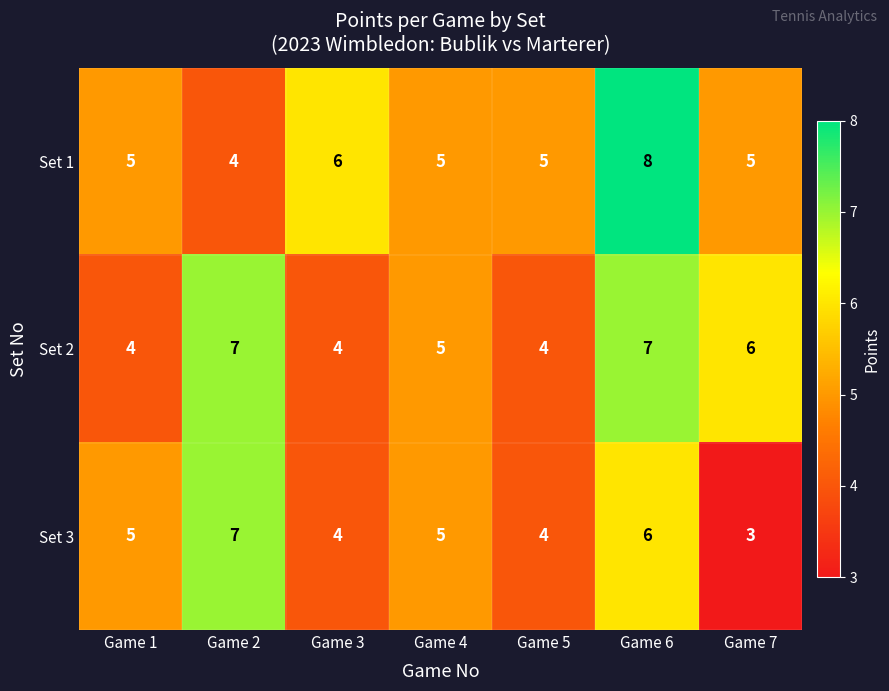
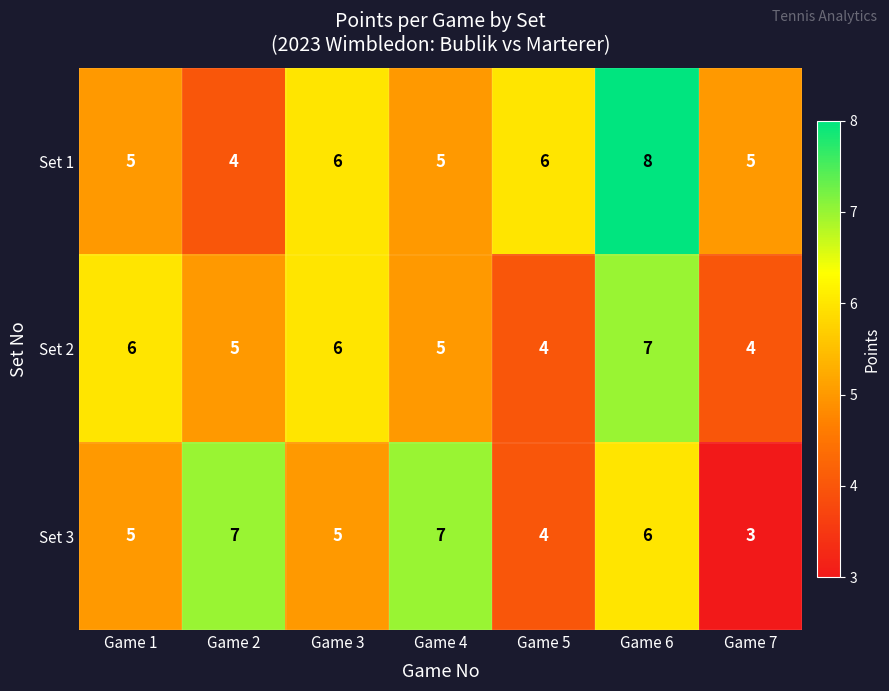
  {
    "Set 1": {
      "Game 1": 5,
      "Game 2": 4,
      "Game 3": 6,
      "Game 4": 5,
-     "Game 5": 5,
+     "Game 5": 6,
      "Game 6": 8,
      "Game 7": 5
    },
    "Set 2": {
-     "Game 1": 4,
-     "Game 2": 7,
-     "Game 3": 4,
+     "Game 1": 6,
+     "Game 2": 5,
+     "Game 3": 6,
      "Game 4": 5,
      "Game 5": 4,
      "Game 6": 7,
-     "Game 7": 6
+     "Game 7": 4
    },
    "Set 3": {
      "Game 1": 5,
      "Game 2": 7,
-     "Game 3": 4,
-     "Game 4": 5,
+     "Game 3": 5,
+     "Game 4": 7,
      "Game 5": 4,
      "Game 6": 6,
      "Game 7": 3
    }
  }
